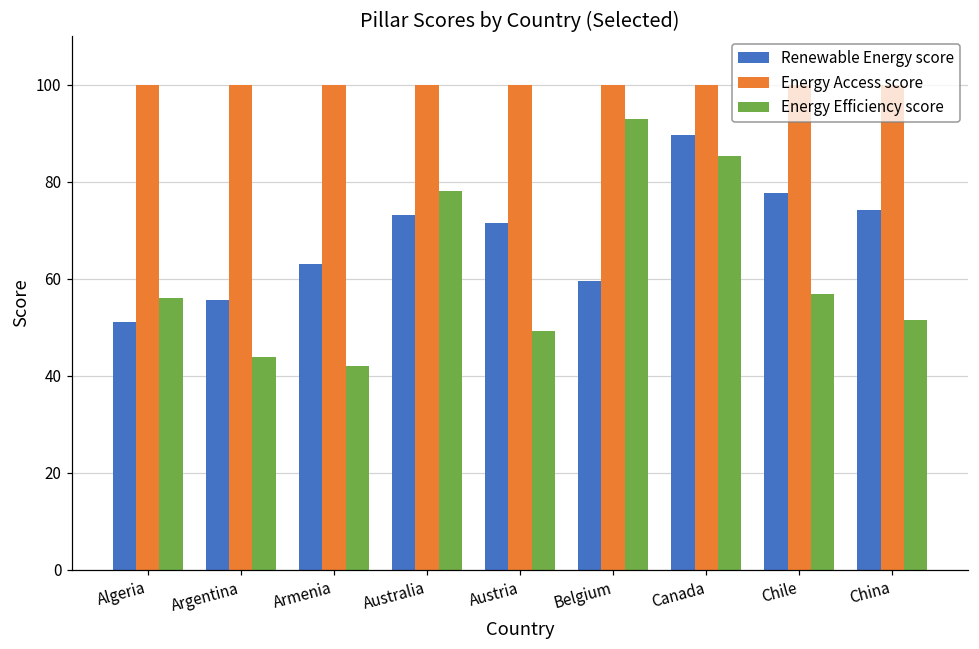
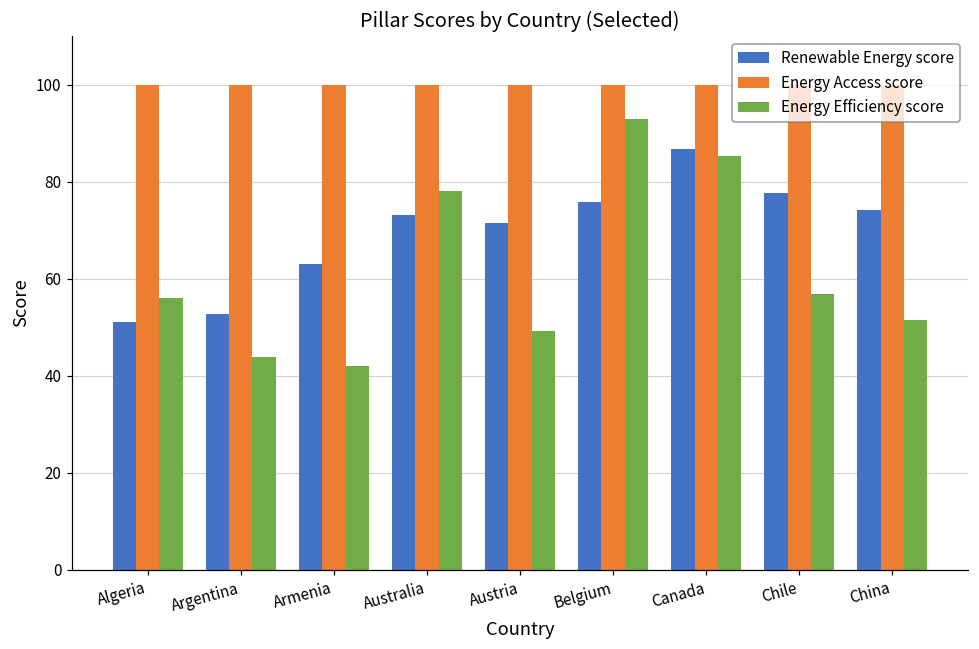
  {
    "Renewable Energy score": {
      "Algeria": 51,
-     "Argentina": 56,
+     "Argentina": 53,
      "Armenia": 63,
      "Australia": 73,
      "Austria": 72,
-     "Belgium": 59,
-     "Canada": 90,
+     "Belgium": 76,
+     "Canada": 87,
      "Chile": 78,
      "China": 74
    },
    "Energy Access score": {
      "Algeria": 100,
      "Argentina": 100,
      "Armenia": 100,
      "Australia": 100,
      "Austria": 100,
      "Belgium": 100,
      "Canada": 100
    },
    "Energy Efficiency score": {
      "Algeria": 56,
      "Argentina": 44,
      "Armenia": 42,
      "Australia": 78,
      "Austria": 49,
      "Belgium": 93,
      "Canada": 85,
      "Chile": 57,
      "China": 51
    }
  }
